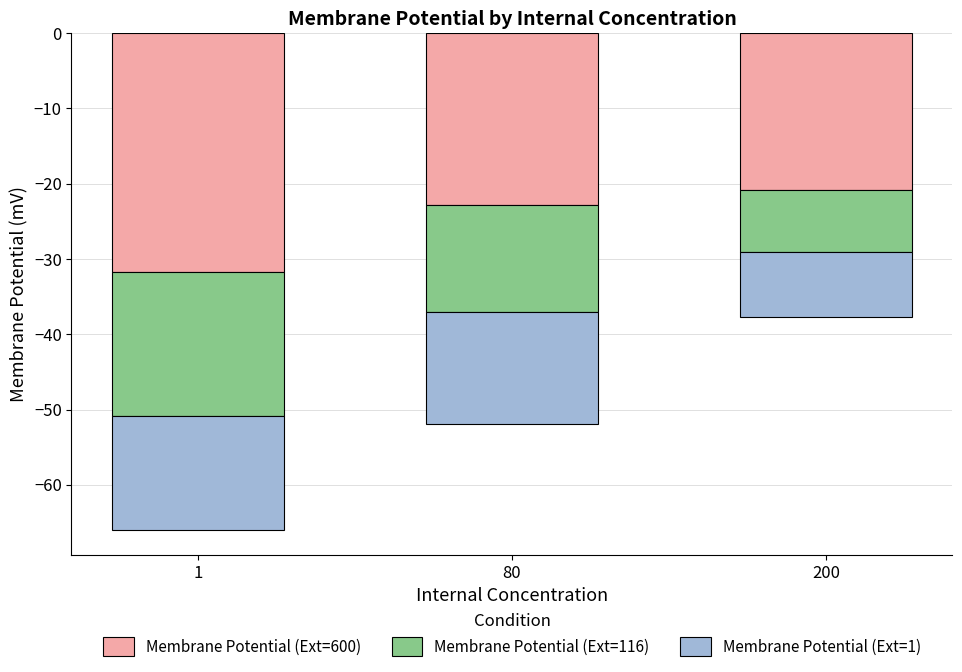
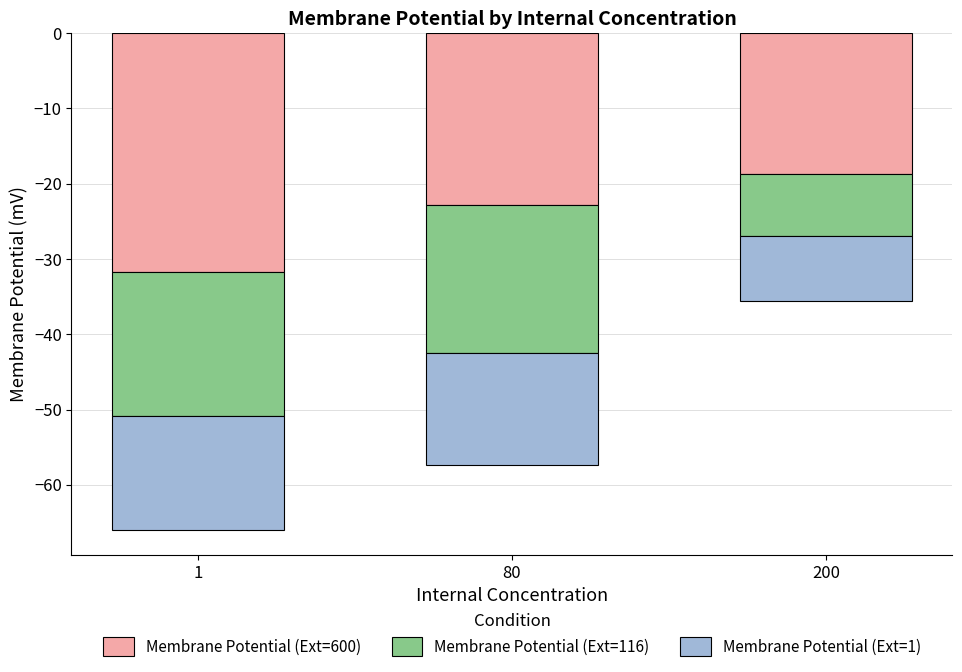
  {
    "Membrane Potential (Ext=600)": {
      "1": -32,
      "80": -23,
-     "200": -21
+     "200": -19
    },
    "Membrane Potential (Ext=116)": {
      "1": -19,
-     "80": -14,
+     "80": -20,
      "200": -8
    },
    "Membrane Potential (Ext=1)": {
      "1": -15,
      "80": -15,
      "200": -9
    }
  }
